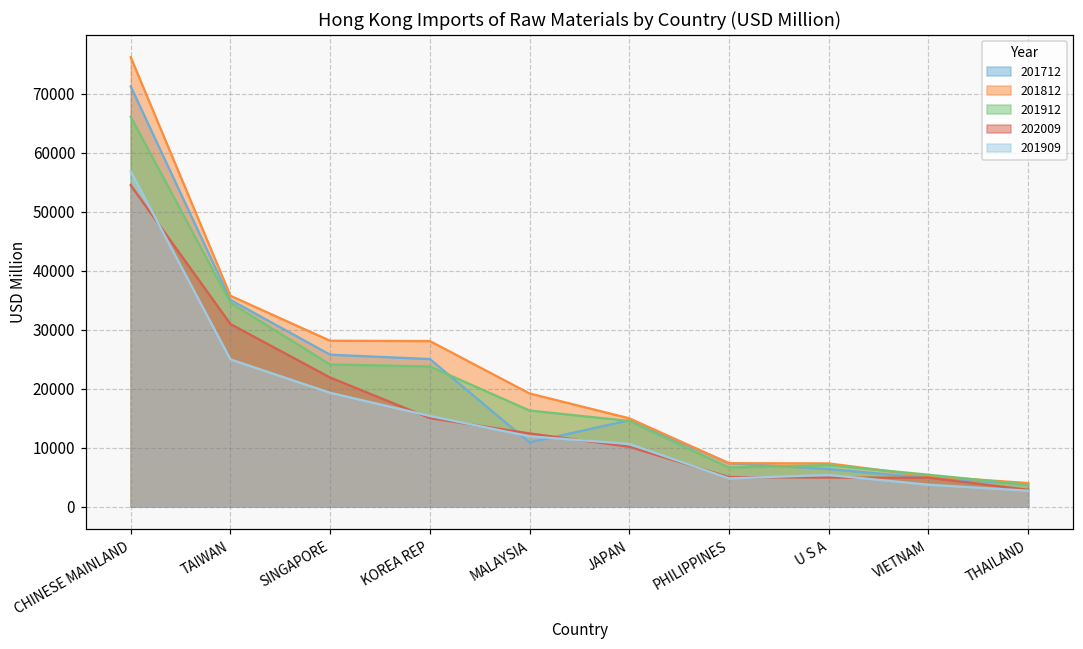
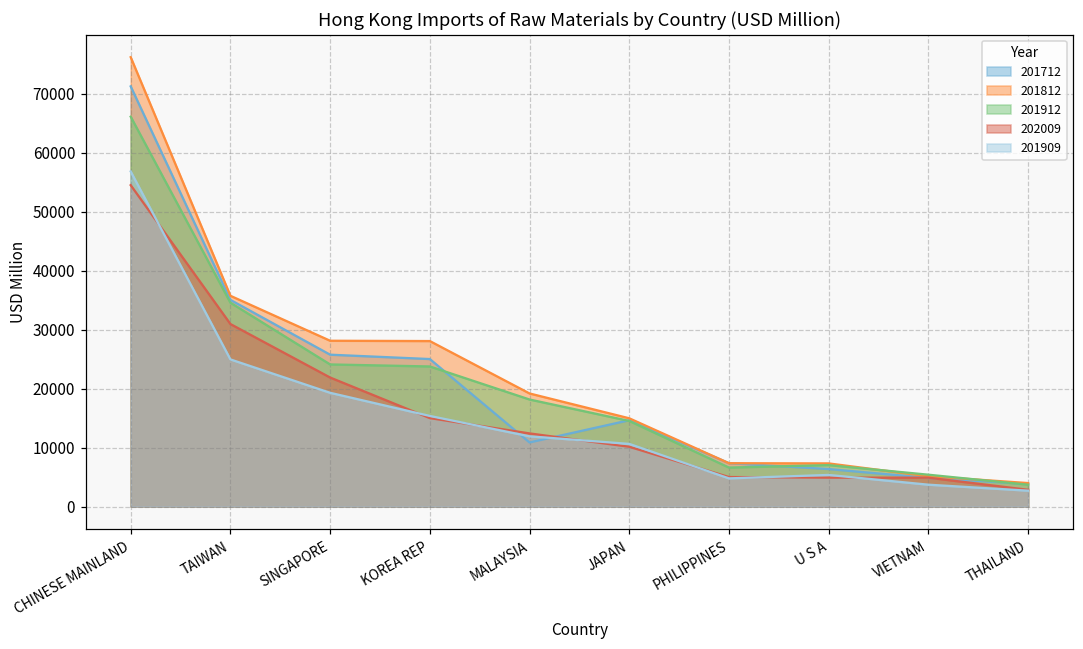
  {
    "201912": {
      "CHINESE MAINLAND": 66000,
      "TAIWAN": 35000,
      "SINGAPORE": 24000,
      "KOREA REP": 24000,
-     "MALAYSIA": 16000,
+     "MALAYSIA": 18000,
      "PHILIPPINES": 7000
    }
  }
